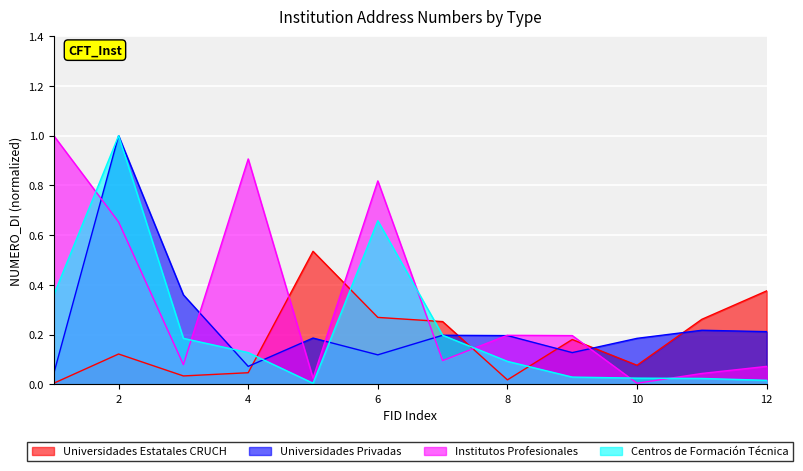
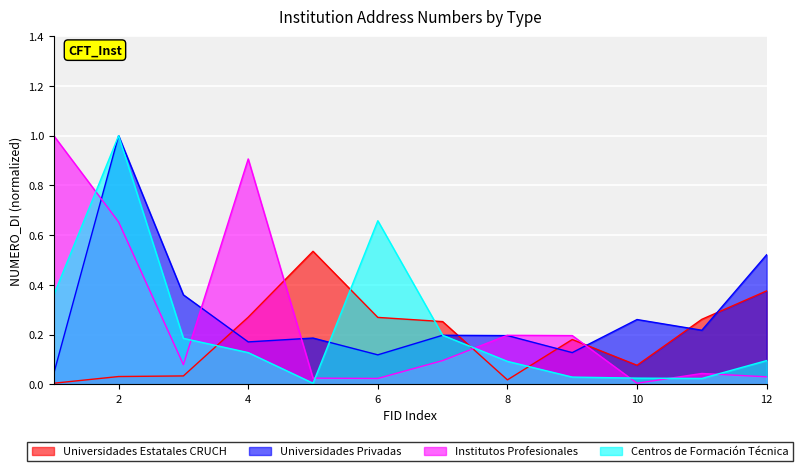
  {
    "Universidades Estatales CRUCH": {
-     "2": 0.12,
-     "4": 0.05,
+     "2": 0.03,
+     "4": 0.27,
      "6": 0.27,
      "8": 0.02,
      "10": 0.08,
      "12": 0.38
    },
    "Universidades Privadas": {
-     "4": 0.07,
+     "4": 0.17,
      "6": 0.12,
-     "10": 0.18,
-     "12": 0.21
+     "10": 0.26,
+     "12": 0.52
    },
    "Institutos Profesionales": {
      "2": 0.65,
      "4": 0.91,
-     "6": 0.82,
+     "6": 0.02,
      "10": 0.00,
-     "12": 0.07
+     "12": 0.03
    },
    "Centros de Formación Técnica": {
      "4": 0.13,
      "6": 0.66,
      "8": 0.09,
      "10": 0.02,
-     "12": 0.02
+     "12": 0.10
    }
  }
